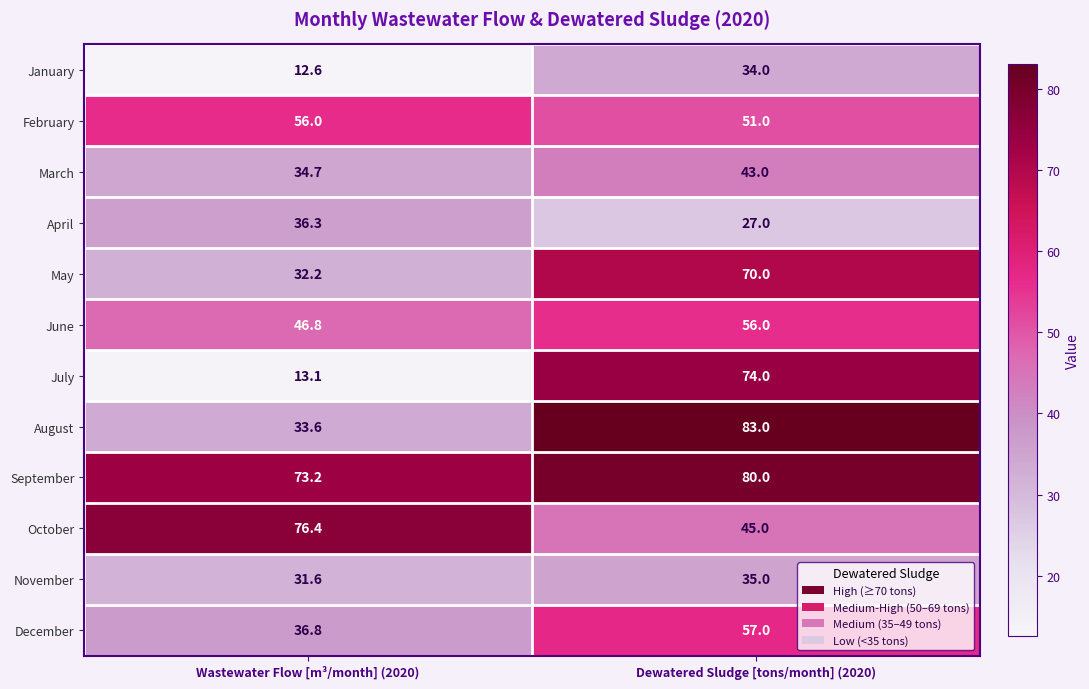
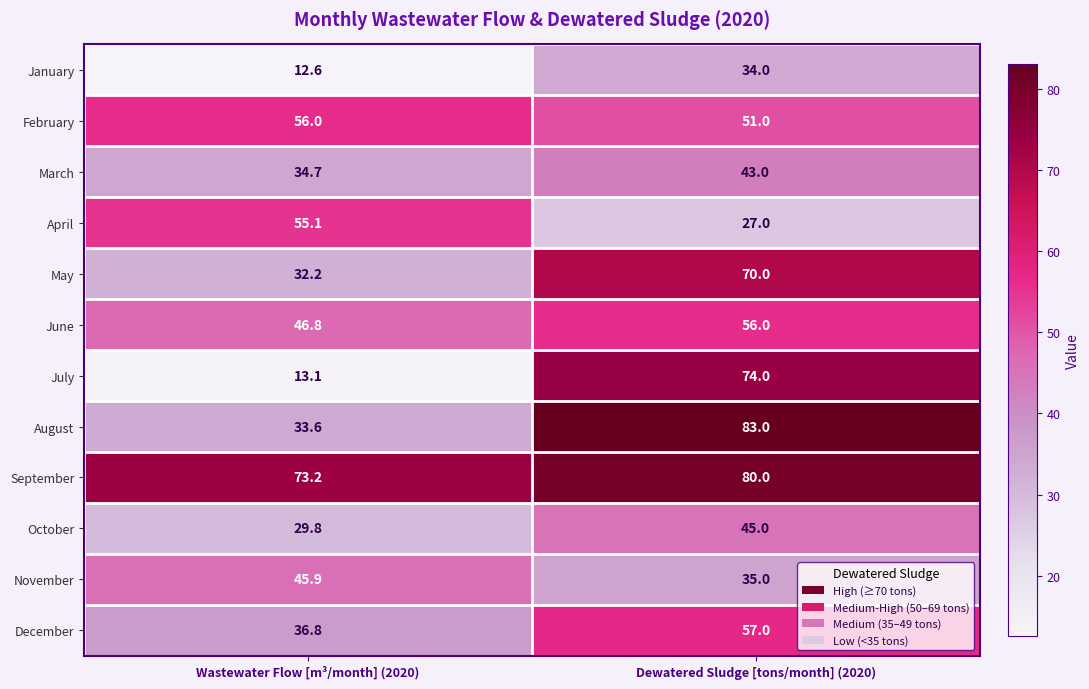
  {
    "January": {
      "Wastewater Flow [m³/month] (2020)": 12.6,
      "Dewatered Sludge [tons/month] (2020)": 34.0
    },
    "February": {
      "Wastewater Flow [m³/month] (2020)": 56.0,
      "Dewatered Sludge [tons/month] (2020)": 51.0
    },
    "March": {
      "Wastewater Flow [m³/month] (2020)": 34.7,
      "Dewatered Sludge [tons/month] (2020)": 43.0
    },
    "April": {
-     "Wastewater Flow [m³/month] (2020)": 36.3,
+     "Wastewater Flow [m³/month] (2020)": 55.1,
      "Dewatered Sludge [tons/month] (2020)": 27.0
    },
    "May": {
      "Wastewater Flow [m³/month] (2020)": 32.2,
      "Dewatered Sludge [tons/month] (2020)": 70.0
    },
    "June": {
      "Wastewater Flow [m³/month] (2020)": 46.8,
      "Dewatered Sludge [tons/month] (2020)": 56.0
    },
    "July": {
      "Wastewater Flow [m³/month] (2020)": 13.1,
      "Dewatered Sludge [tons/month] (2020)": 74.0
    },
    "August": {
      "Wastewater Flow [m³/month] (2020)": 33.6,
      "Dewatered Sludge [tons/month] (2020)": 83.0
    },
    "September": {
      "Wastewater Flow [m³/month] (2020)": 73.2,
      "Dewatered Sludge [tons/month] (2020)": 80.0
    },
    "October": {
-     "Wastewater Flow [m³/month] (2020)": 76.4,
+     "Wastewater Flow [m³/month] (2020)": 29.8,
      "Dewatered Sludge [tons/month] (2020)": 45.0
    },
    "November": {
-     "Wastewater Flow [m³/month] (2020)": 31.6,
+     "Wastewater Flow [m³/month] (2020)": 45.9,
      "Dewatered Sludge [tons/month] (2020)": 35.0
    },
    "December": {
      "Wastewater Flow [m³/month] (2020)": 36.8,
      "Dewatered Sludge [tons/month] (2020)": 57.0
    }
  }
